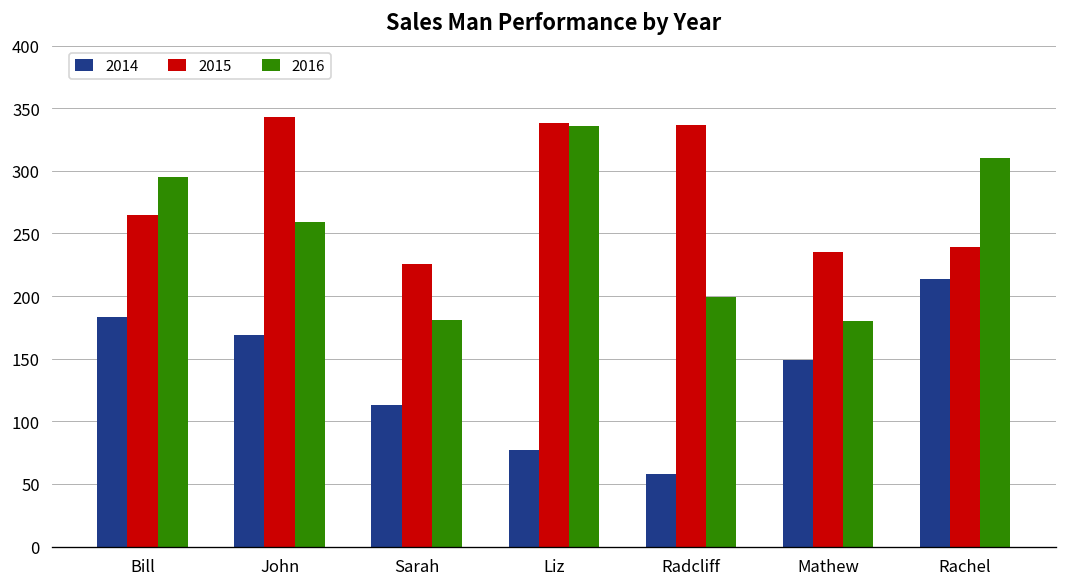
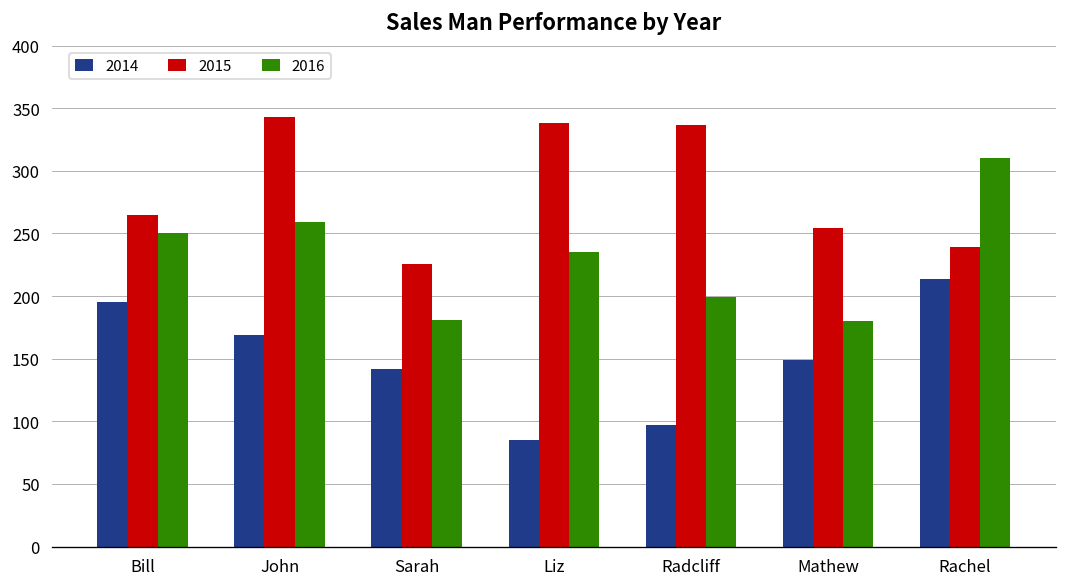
  {
    "2014": {
-     "Bill": 183,
+     "Bill": 195,
      "John": 169,
-     "Sarah": 113,
-     "Liz": 77,
-     "Radcliff": 58,
+     "Sarah": 142,
+     "Liz": 85,
+     "Radcliff": 97,
      "Mathew": 149,
      "Rachel": 214
    },
    "2015": {
      "Bill": 265,
      "John": 343,
      "Sarah": 226,
      "Liz": 338,
      "Radcliff": 337,
-     "Mathew": 235,
+     "Mathew": 254,
      "Rachel": 239
    },
    "2016": {
-     "Bill": 295,
+     "Bill": 250,
      "John": 259,
      "Sarah": 181,
-     "Liz": 336,
+     "Liz": 235,
      "Radcliff": 199,
      "Mathew": 180,
      "Rachel": 310
    }
  }
